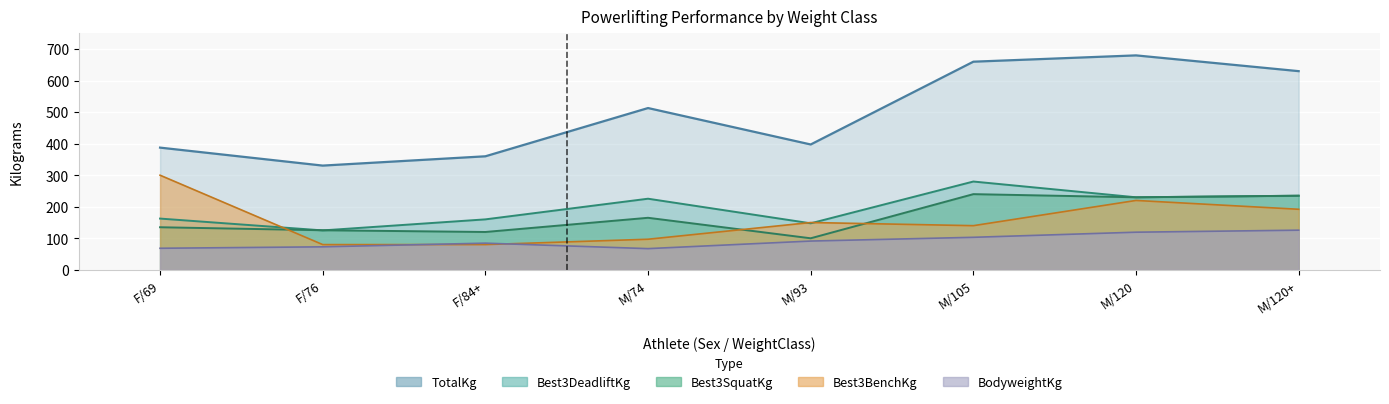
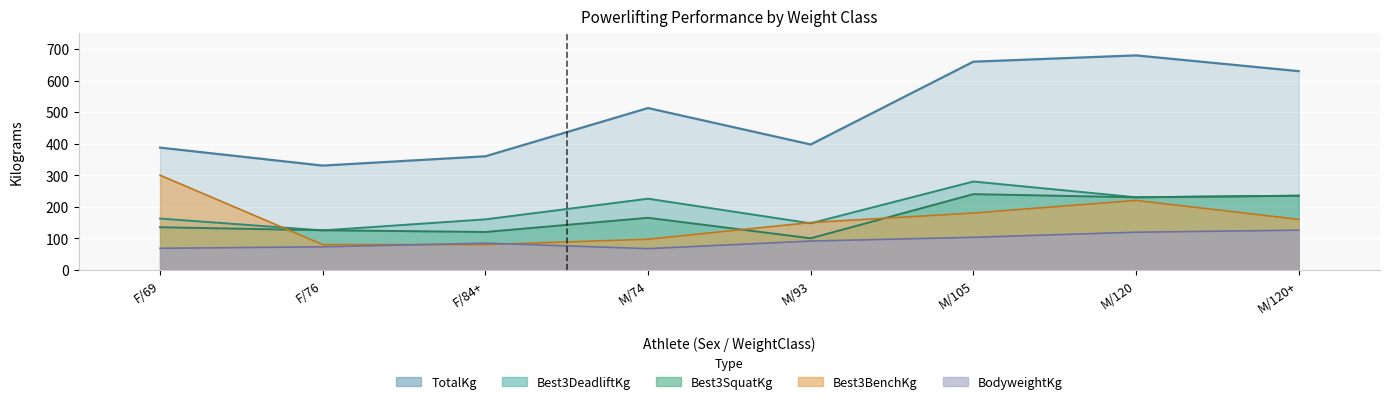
  {
    "Best3BenchKg": {
      "F/69": 300,
      "M/74": 100,
-     "M/105": 140,
+     "M/105": 180,
      "M/120": 220,
-     "M/120+": 190
+     "M/120+": 160
    }
  }
